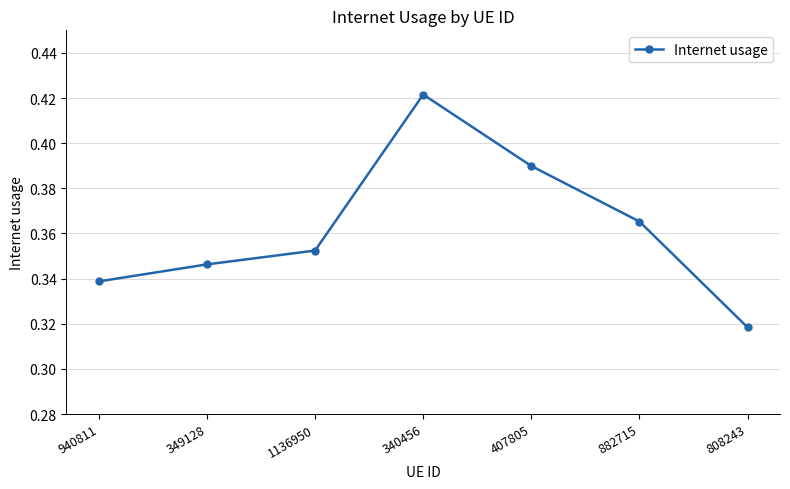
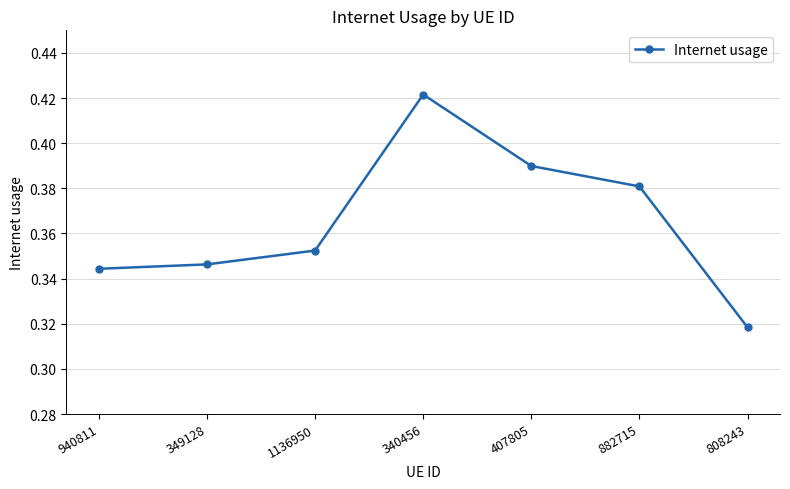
  {
-   "940811": 0.339,
+   "940811": 0.344,
    "349128": 0.346,
    "1136950": 0.352,
    "340456": 0.422,
    "407805": 0.390,
-   "882715": 0.365,
+   "882715": 0.381,
    "808243": 0.318
  }
